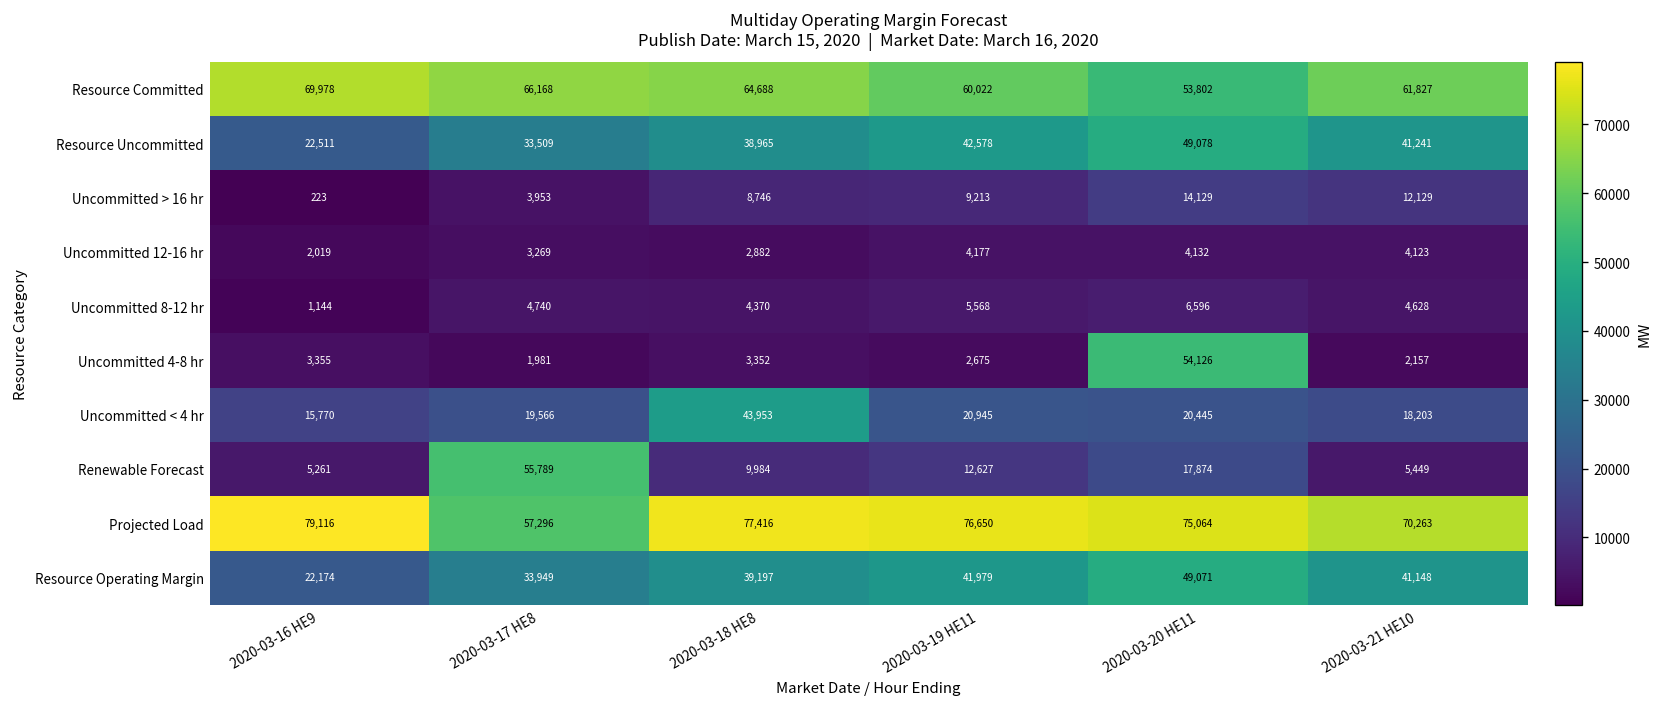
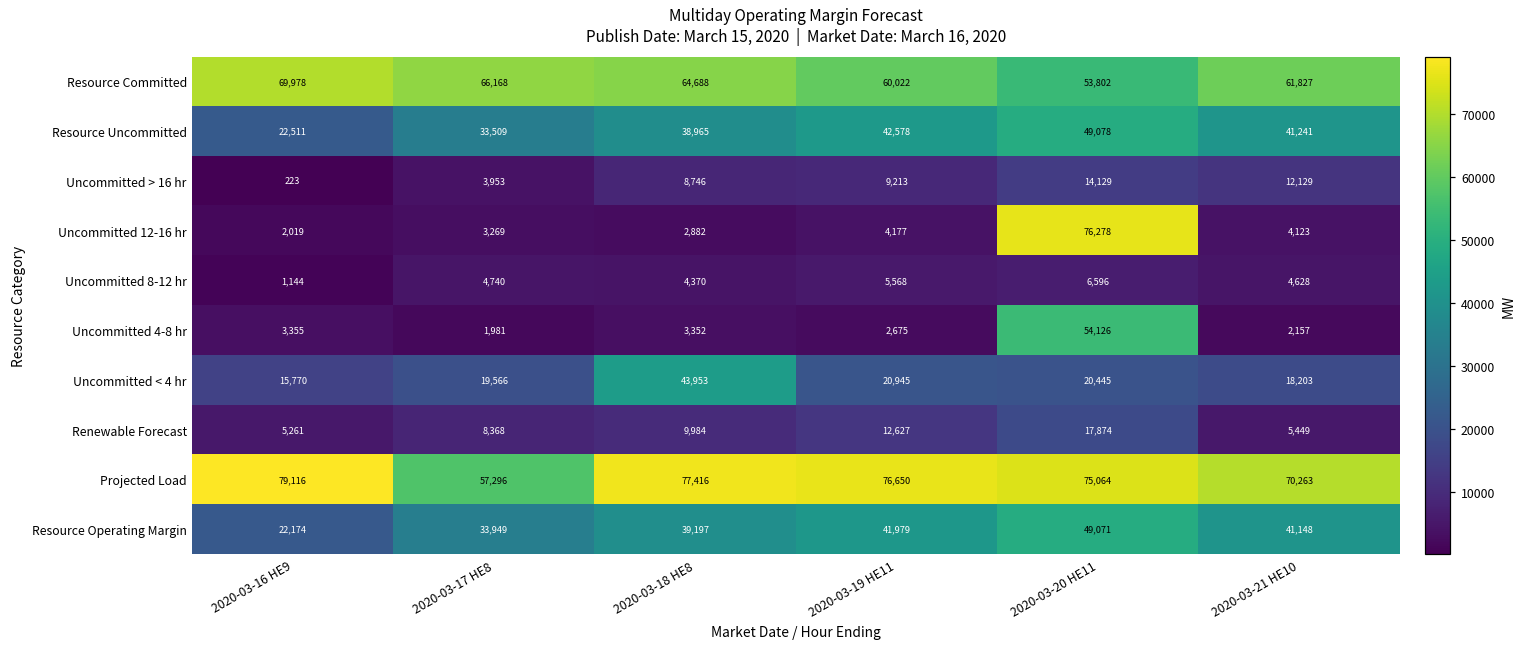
  {
    "Resource Committed": {
      "2020-03-16 HE9": "69,978",
      "2020-03-17 HE8": "66,168",
      "2020-03-18 HE8": "64,688",
      "2020-03-19 HE11": "60,022",
      "2020-03-20 HE11": "53,802",
      "2020-03-21 HE10": "61,827"
    },
    "Resource Uncommitted": {
      "2020-03-16 HE9": "22,511",
      "2020-03-17 HE8": "33,509",
      "2020-03-18 HE8": "38,965",
      "2020-03-19 HE11": "42,578",
      "2020-03-20 HE11": "49,078",
      "2020-03-21 HE10": "41,241"
    },
    "Uncommitted > 16 hr": {
      "2020-03-16 HE9": "223",
      "2020-03-17 HE8": "3,953",
      "2020-03-18 HE8": "8,746",
      "2020-03-19 HE11": "9,213",
      "2020-03-20 HE11": "14,129",
      "2020-03-21 HE10": "12,129"
    },
    "Uncommitted 12-16 hr": {
      "2020-03-16 HE9": "2,019",
      "2020-03-17 HE8": "3,269",
      "2020-03-18 HE8": "2,882",
      "2020-03-19 HE11": "4,177",
-     "2020-03-20 HE11": "4,132",
+     "2020-03-20 HE11": "76,278",
      "2020-03-21 HE10": "4,123"
    },
    "Uncommitted 8-12 hr": {
      "2020-03-16 HE9": "1,144",
      "2020-03-17 HE8": "4,740",
      "2020-03-18 HE8": "4,370",
      "2020-03-19 HE11": "5,568",
      "2020-03-20 HE11": "6,596",
      "2020-03-21 HE10": "4,628"
    },
    "Uncommitted 4-8 hr": {
      "2020-03-16 HE9": "3,355",
      "2020-03-17 HE8": "1,981",
      "2020-03-18 HE8": "3,352",
      "2020-03-19 HE11": "2,675",
      "2020-03-20 HE11": "54,126",
      "2020-03-21 HE10": "2,157"
    },
    "Uncommitted < 4 hr": {
      "2020-03-16 HE9": "15,770",
      "2020-03-17 HE8": "19,566",
      "2020-03-18 HE8": "43,953",
      "2020-03-19 HE11": "20,945",
      "2020-03-20 HE11": "20,445",
      "2020-03-21 HE10": "18,203"
    },
    "Renewable Forecast": {
      "2020-03-16 HE9": "5,261",
-     "2020-03-17 HE8": "55,789",
+     "2020-03-17 HE8": "8,368",
      "2020-03-18 HE8": "9,984",
      "2020-03-19 HE11": "12,627",
      "2020-03-20 HE11": "17,874",
      "2020-03-21 HE10": "5,449"
    },
    "Projected Load": {
      "2020-03-16 HE9": "79,116",
      "2020-03-17 HE8": "57,296",
      "2020-03-18 HE8": "77,416",
      "2020-03-19 HE11": "76,650",
      "2020-03-20 HE11": "75,064",
      "2020-03-21 HE10": "70,263"
    },
    "Resource Operating Margin": {
      "2020-03-16 HE9": "22,174",
      "2020-03-17 HE8": "33,949",
      "2020-03-18 HE8": "39,197",
      "2020-03-19 HE11": "41,979",
      "2020-03-20 HE11": "49,071",
      "2020-03-21 HE10": "41,148"
    }
  }
